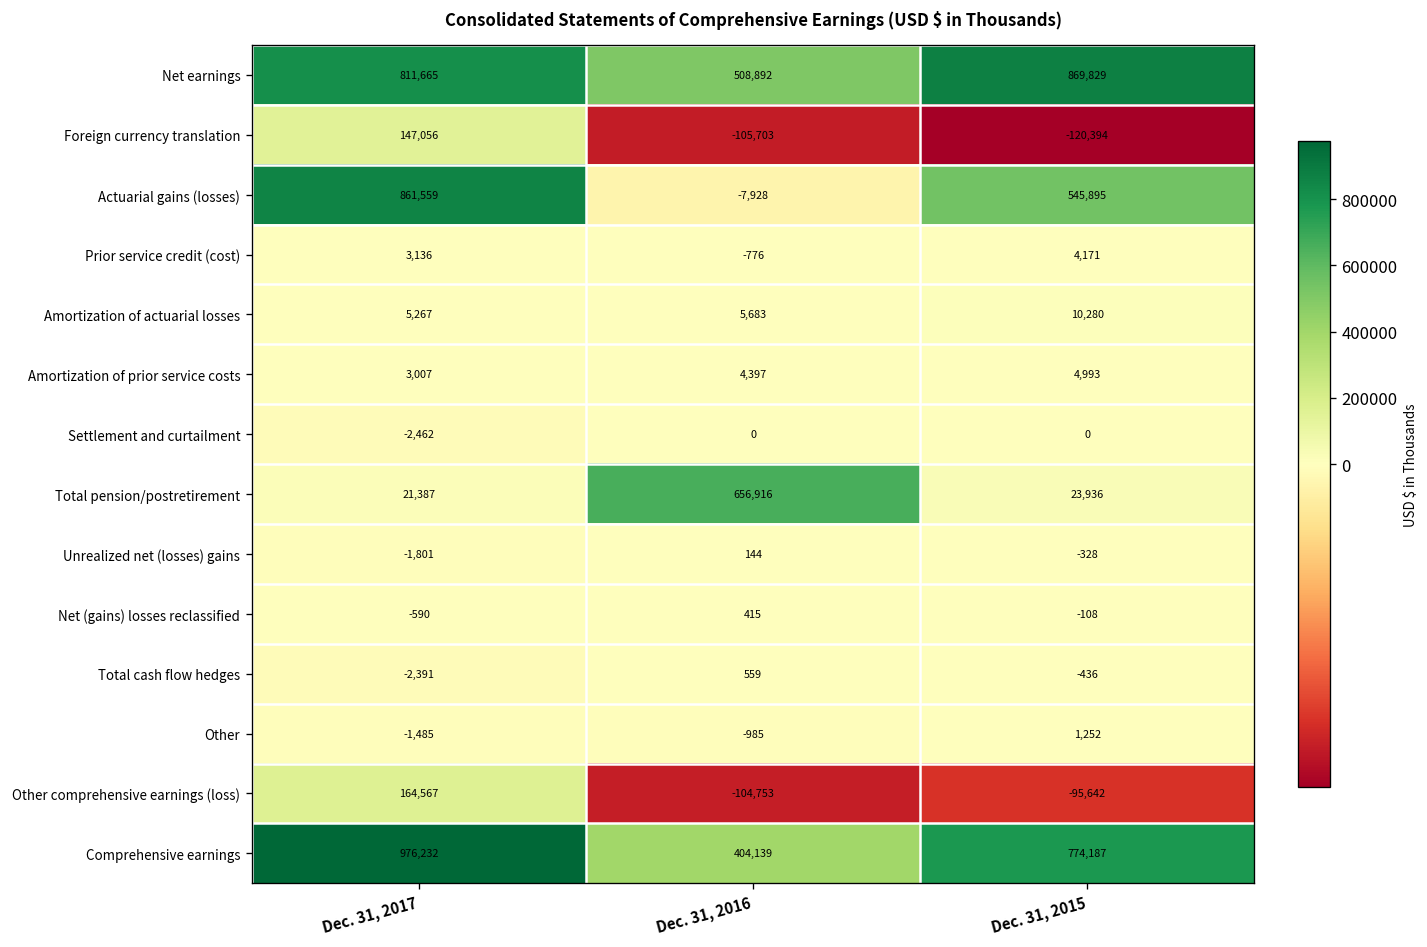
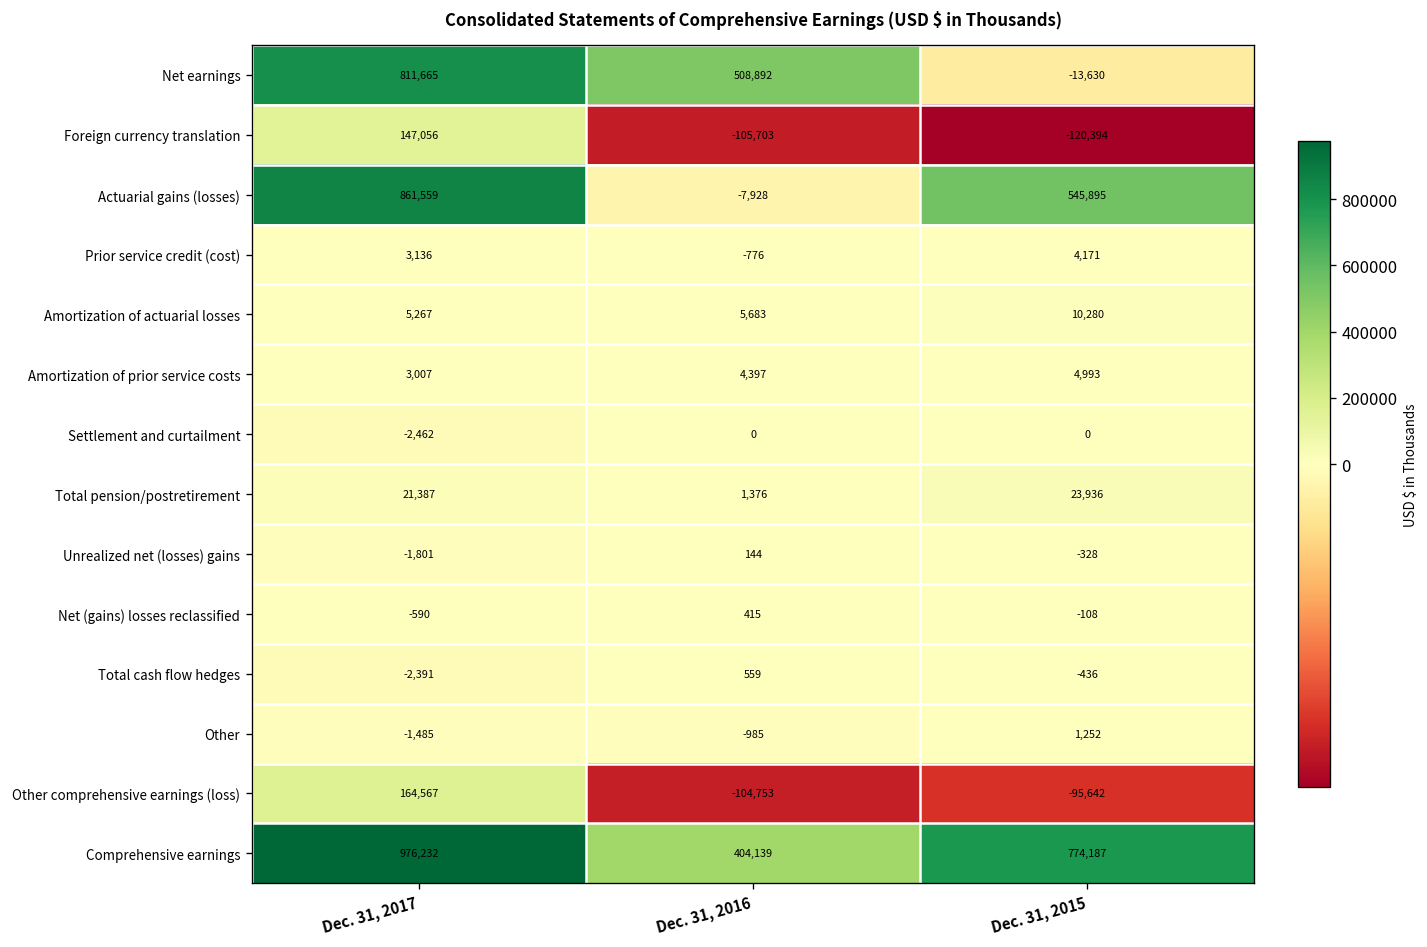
  {
    "Net earnings": {
      "Dec. 31, 2017": "811,665",
      "Dec. 31, 2016": "508,892",
-     "Dec. 31, 2015": "869,829"
+     "Dec. 31, 2015": "-13,630"
    },
    "Foreign currency translation": {
      "Dec. 31, 2017": "147,056",
      "Dec. 31, 2016": "-105,703",
      "Dec. 31, 2015": "-120,394"
    },
    "Actuarial gains (losses)": {
      "Dec. 31, 2017": "861,559",
      "Dec. 31, 2016": "-7,928",
      "Dec. 31, 2015": "545,895"
    },
    "Prior service credit (cost)": {
      "Dec. 31, 2017": "3,136",
      "Dec. 31, 2016": "-776",
      "Dec. 31, 2015": "4,171"
    },
    "Amortization of actuarial losses": {
      "Dec. 31, 2017": "5,267",
      "Dec. 31, 2016": "5,683",
      "Dec. 31, 2015": "10,280"
    },
    "Amortization of prior service costs": {
      "Dec. 31, 2017": "3,007",
      "Dec. 31, 2016": "4,397",
      "Dec. 31, 2015": "4,993"
    },
    "Settlement and curtailment": {
      "Dec. 31, 2017": "-2,462",
      "Dec. 31, 2016": "0",
      "Dec. 31, 2015": "0"
    },
    "Total pension/postretirement": {
      "Dec. 31, 2017": "21,387",
-     "Dec. 31, 2016": "656,916",
+     "Dec. 31, 2016": "1,376",
      "Dec. 31, 2015": "23,936"
    },
    "Unrealized net (losses) gains": {
      "Dec. 31, 2017": "-1,801",
      "Dec. 31, 2016": "144",
      "Dec. 31, 2015": "-328"
    },
    "Net (gains) losses reclassified": {
      "Dec. 31, 2017": "-590",
      "Dec. 31, 2016": "415",
      "Dec. 31, 2015": "-108"
    },
    "Total cash flow hedges": {
      "Dec. 31, 2017": "-2,391",
      "Dec. 31, 2016": "559",
      "Dec. 31, 2015": "-436"
    },
    "Other": {
      "Dec. 31, 2017": "-1,485",
      "Dec. 31, 2016": "-985",
      "Dec. 31, 2015": "1,252"
    },
    "Other comprehensive earnings (loss)": {
      "Dec. 31, 2017": "164,567",
      "Dec. 31, 2016": "-104,753",
      "Dec. 31, 2015": "-95,642"
    },
    "Comprehensive earnings": {
      "Dec. 31, 2017": "976,232",
      "Dec. 31, 2016": "404,139",
      "Dec. 31, 2015": "774,187"
    }
  }
